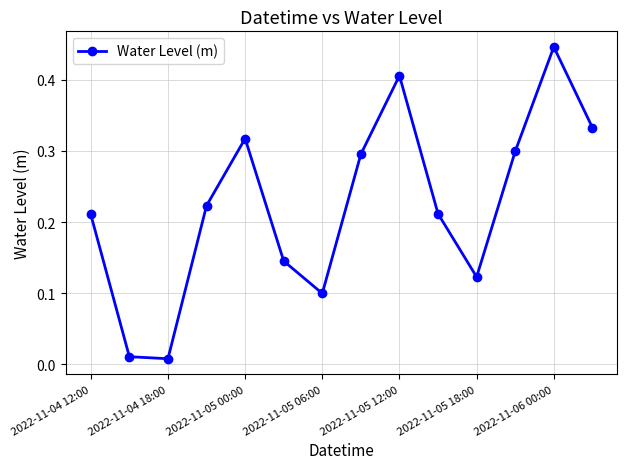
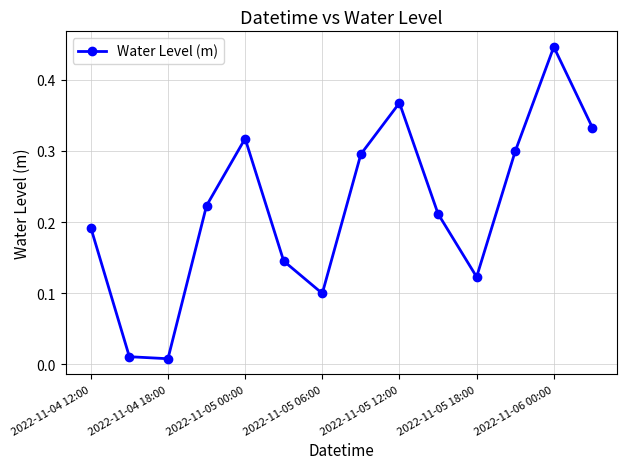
  {
-   "2022-11-04 12:00": 0.21,
+   "2022-11-04 12:00": 0.19,
    "2022-11-04 18:00": 0.01,
    "2022-11-05 00:00": 0.32,
    "2022-11-05 06:00": 0.10,
-   "2022-11-05 12:00": 0.41,
+   "2022-11-05 12:00": 0.37,
    "2022-11-05 18:00": 0.12,
    "2022-11-06 00:00": 0.45
  }
